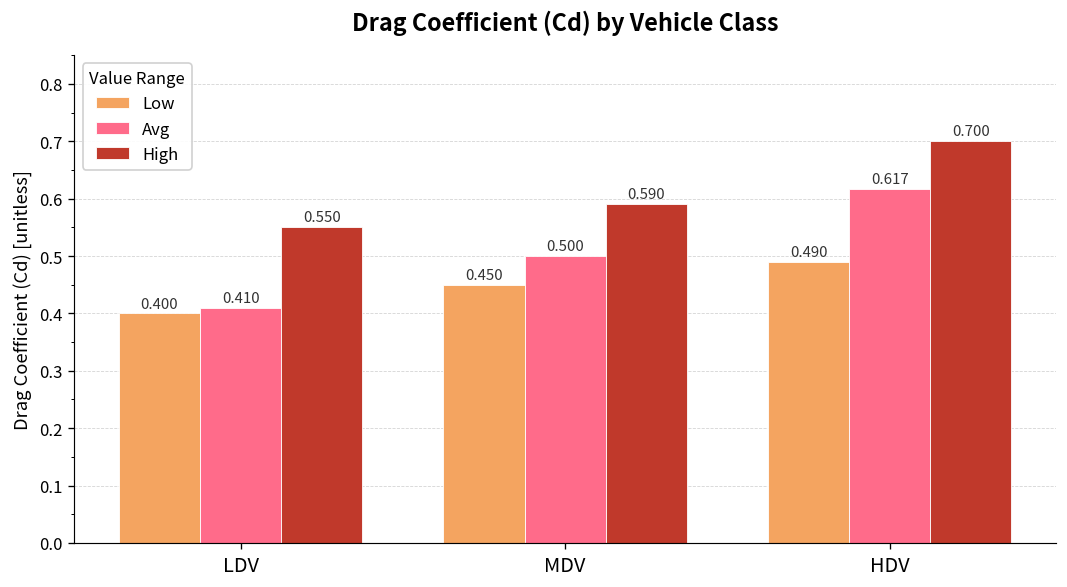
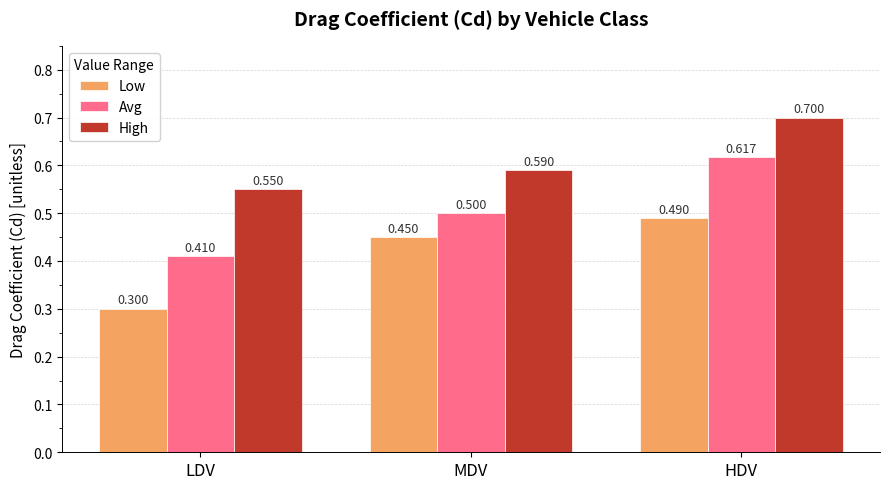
  {
    "Low": {
-     "LDV": 0.400,
+     "LDV": 0.300,
      "MDV": 0.450,
      "HDV": 0.490
    },
    "Avg": {
      "LDV": 0.410,
      "MDV": 0.500,
      "HDV": 0.617
    },
    "High": {
      "LDV": 0.550,
      "MDV": 0.590,
      "HDV": 0.700
    }
  }
